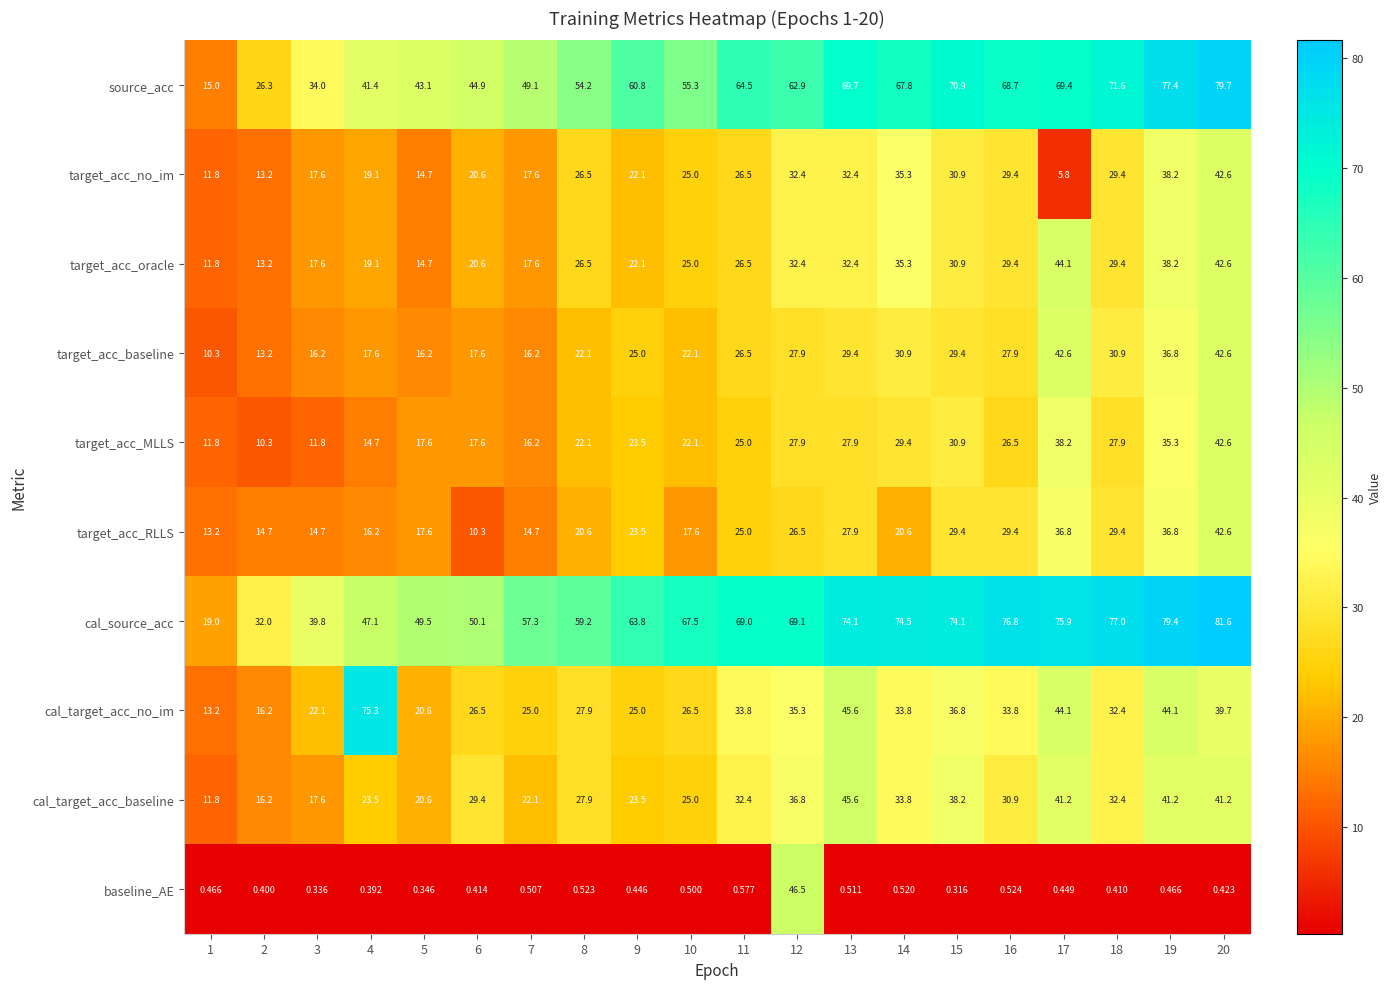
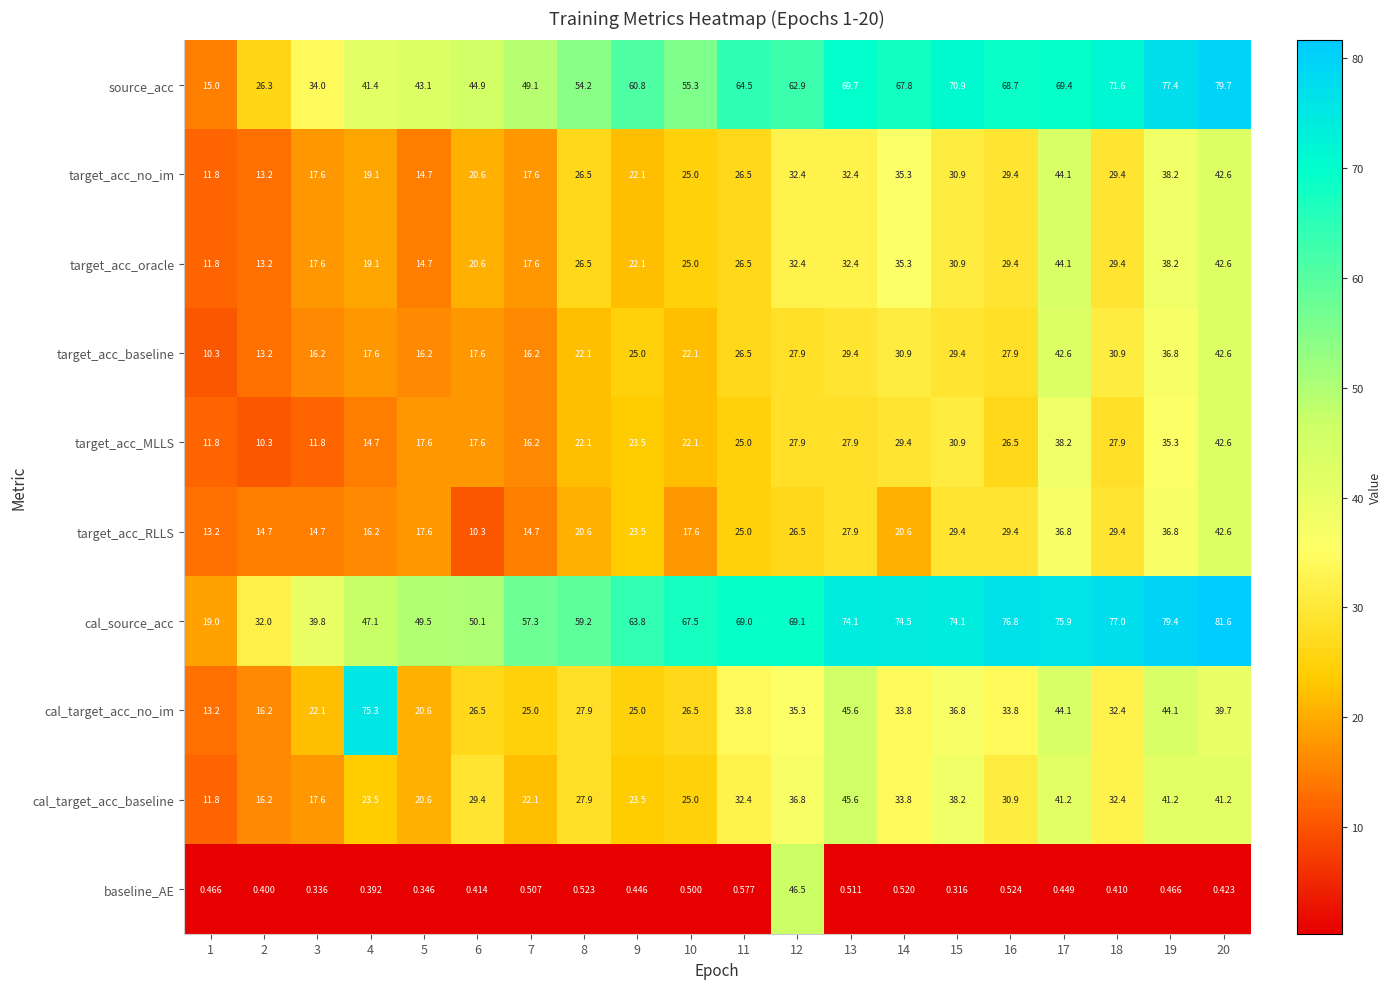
  {
    "source_acc": {
      "1": 15.0,
      "2": 26.3,
      "3": 34.0,
      "4": 41.4,
      "5": 43.1,
      "6": 44.9,
      "7": 49.1,
      "8": 54.2,
      "9": 60.8,
      "10": 55.3,
      "11": 64.5,
      "12": 62.9,
      "13": 69.7,
      "14": 67.8,
      "15": 70.9,
      "16": 68.7,
      "17": 69.4,
      "18": 71.6,
      "19": 77.4,
      "20": 79.7
    },
    "target_acc_no_im": {
      "1": 11.8,
      "2": 13.2,
      "3": 17.6,
      "4": 19.1,
      "5": 14.7,
      "6": 20.6,
      "7": 17.6,
      "8": 26.5,
      "9": 22.1,
      "10": 25.0,
      "11": 26.5,
      "12": 32.4,
      "13": 32.4,
      "14": 35.3,
      "15": 30.9,
      "16": 29.4,
-     "17": 5.8,
+     "17": 44.1,
      "18": 29.4,
      "19": 38.2,
      "20": 42.6
    },
    "target_acc_oracle": {
      "1": 11.8,
      "2": 13.2,
      "3": 17.6,
      "4": 19.1,
      "5": 14.7,
      "6": 20.6,
      "7": 17.6,
      "8": 26.5,
      "9": 22.1,
      "10": 25.0,
      "11": 26.5,
      "12": 32.4,
      "13": 32.4,
      "14": 35.3,
      "15": 30.9,
      "16": 29.4,
      "17": 44.1,
      "18": 29.4,
      "19": 38.2,
      "20": 42.6
    },
    "target_acc_baseline": {
      "1": 10.3,
      "2": 13.2,
      "3": 16.2,
      "4": 17.6,
      "5": 16.2,
      "6": 17.6,
      "7": 16.2,
      "8": 22.1,
      "9": 25.0,
      "10": 22.1,
      "11": 26.5,
      "12": 27.9,
      "13": 29.4,
      "14": 30.9,
      "15": 29.4,
      "16": 27.9,
      "17": 42.6,
      "18": 30.9,
      "19": 36.8,
      "20": 42.6
    },
    "target_acc_MLLS": {
      "1": 11.8,
      "2": 10.3,
      "3": 11.8,
      "4": 14.7,
      "5": 17.6,
      "6": 17.6,
      "7": 16.2,
      "8": 22.1,
      "9": 23.5,
      "10": 22.1,
      "11": 25.0,
      "12": 27.9,
      "13": 27.9,
      "14": 29.4,
      "15": 30.9,
      "16": 26.5,
      "17": 38.2,
      "18": 27.9,
      "19": 35.3,
      "20": 42.6
    },
    "target_acc_RLLS": {
      "1": 13.2,
      "2": 14.7,
      "3": 14.7,
      "4": 16.2,
      "5": 17.6,
      "6": 10.3,
      "7": 14.7,
      "8": 20.6,
      "9": 23.5,
      "10": 17.6,
      "11": 25.0,
      "12": 26.5,
      "13": 27.9,
      "14": 20.6,
      "15": 29.4,
      "16": 29.4,
      "17": 36.8,
      "18": 29.4,
      "19": 36.8,
      "20": 42.6
    },
    "cal_source_acc": {
      "1": 19.0,
      "2": 32.0,
      "3": 39.8,
      "4": 47.1,
      "5": 49.5,
      "6": 50.1,
      "7": 57.3,
      "8": 59.2,
      "9": 63.8,
      "10": 67.5,
      "11": 69.0,
      "12": 69.1,
      "13": 74.1,
      "14": 74.5,
      "15": 74.1,
      "16": 76.8,
      "17": 75.9,
      "18": 77.0,
      "19": 79.4,
      "20": 81.6
    },
    "cal_target_acc_no_im": {
      "1": 13.2,
      "2": 16.2,
      "3": 22.1,
      "4": 75.3,
      "5": 20.6,
      "6": 26.5,
      "7": 25.0,
      "8": 27.9,
      "9": 25.0,
      "10": 26.5,
      "11": 33.8,
      "12": 35.3,
      "13": 45.6,
      "14": 33.8,
      "15": 36.8,
      "16": 33.8,
      "17": 44.1,
      "18": 32.4,
      "19": 44.1,
      "20": 39.7
    },
    "cal_target_acc_baseline": {
      "1": 11.8,
      "2": 16.2,
      "3": 17.6,
      "4": 23.5,
      "5": 20.6,
      "6": 29.4,
      "7": 22.1,
      "8": 27.9,
      "9": 23.5,
      "10": 25.0,
      "11": 32.4,
      "12": 36.8,
      "13": 45.6,
      "14": 33.8,
      "15": 38.2,
      "16": 30.9,
      "17": 41.2,
      "18": 32.4,
      "19": 41.2,
      "20": 41.2
    },
    "baseline_AE": {
      "1": 0.466,
      "2": 0.400,
      "3": 0.336,
      "4": 0.392,
      "5": 0.346,
      "6": 0.414,
      "7": 0.507,
      "8": 0.523,
      "9": 0.446,
      "10": 0.500,
      "11": 0.577,
      "12": 46.5,
      "13": 0.511,
      "14": 0.520,
      "15": 0.316,
      "16": 0.524,
      "17": 0.449,
      "18": 0.410,
      "19": 0.466,
      "20": 0.423
    }
  }
